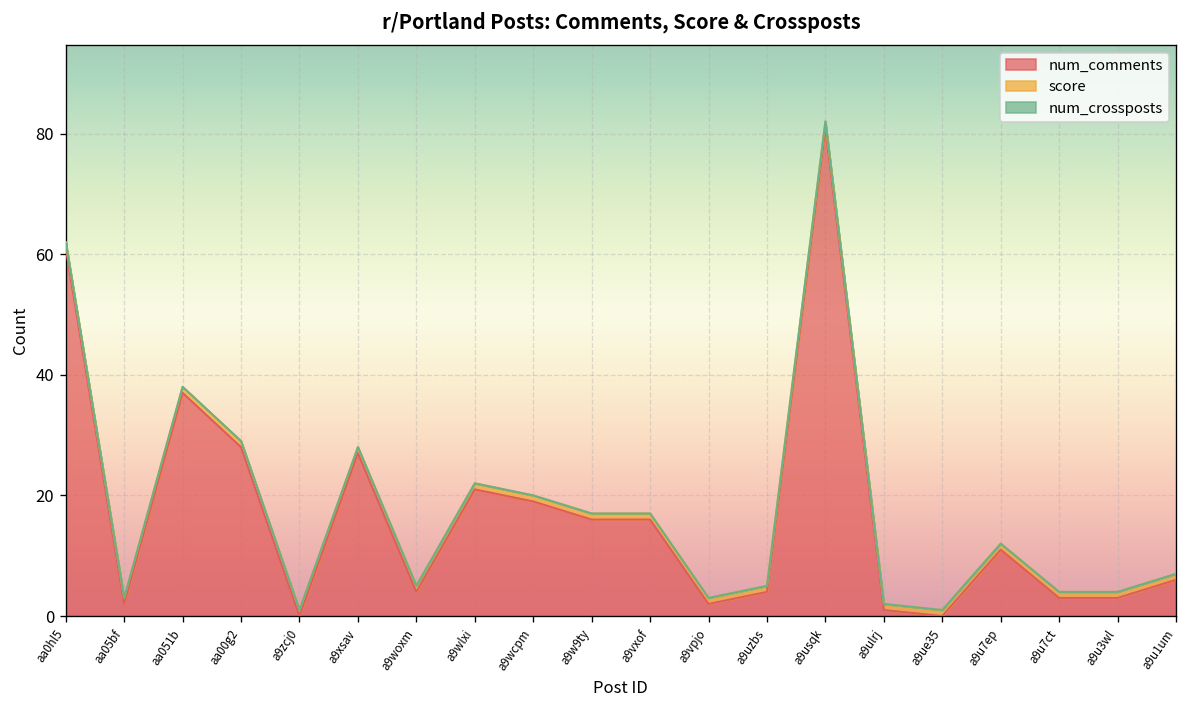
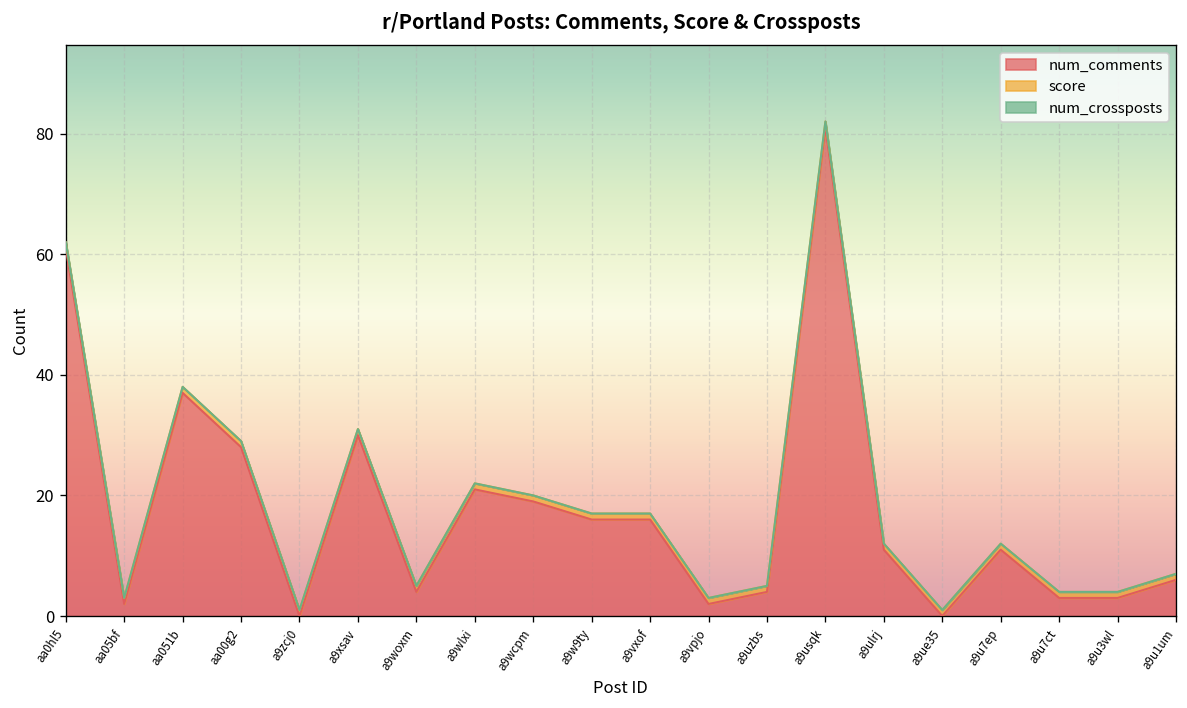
  {
    "num_comments": {
      "aa0hl5": 61,
      "aa05bf": 2,
      "aa051b": 37,
      "aa00g2": 28,
      "a9zcj0": 0,
-     "a9xsav": 27,
+     "a9xsav": 30,
      "a9woxm": 4,
      "a9wlxi": 21,
      "a9wcpm": 19,
      "a9w9ty": 16,
      "a9vxof": 16,
      "a9vpjo": 2,
      "a9uzbs": 4,
      "a9usqk": 81,
-     "a9ulrj": 1,
+     "a9ulrj": 11,
      "a9ue35": 0,
      "a9u7ep": 11,
      "a9u7ct": 3,
      "a9u3wl": 3,
      "a9u1um": 6
    }
  }
